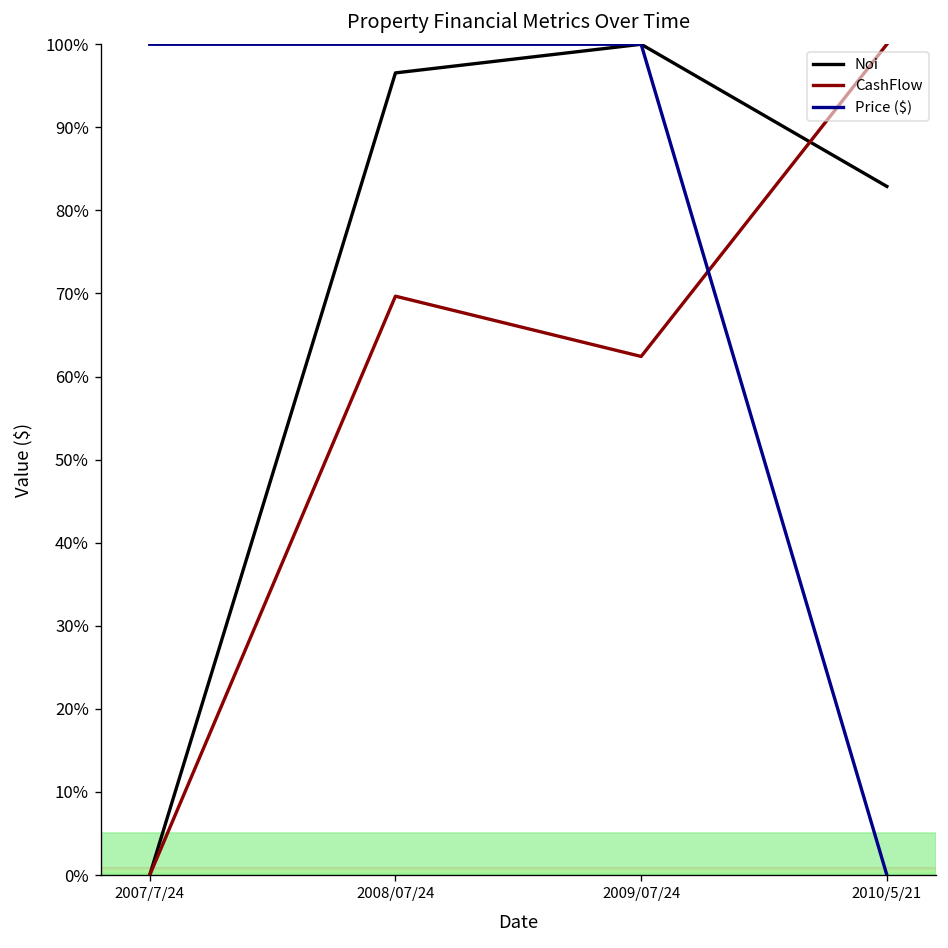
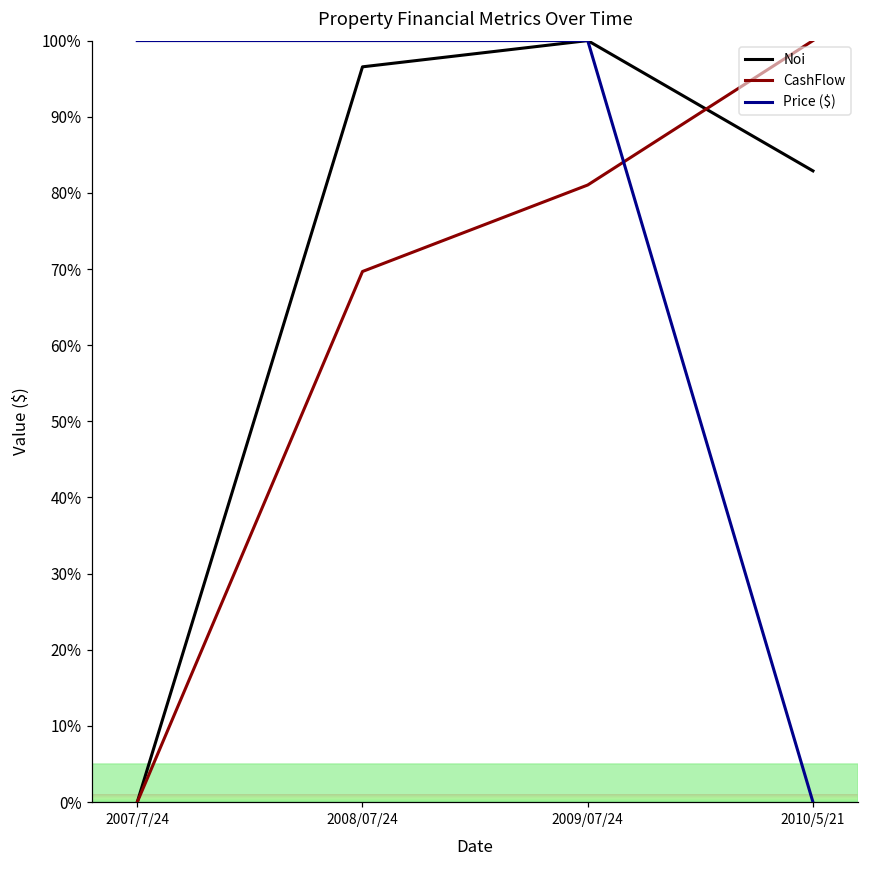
  {
    "Noi": {
      "2008/07/24": "97%",
      "2010/5/21": "83%"
    },
    "CashFlow": {
      "2008/07/24": "70%",
-     "2009/07/24": "62%",
+     "2009/07/24": "81%",
      "2010/5/21": "100%"
    },
    "Price ($)": {
      "2007/7/24": "100%",
      "2008/07/24": "100%"
    }
  }
